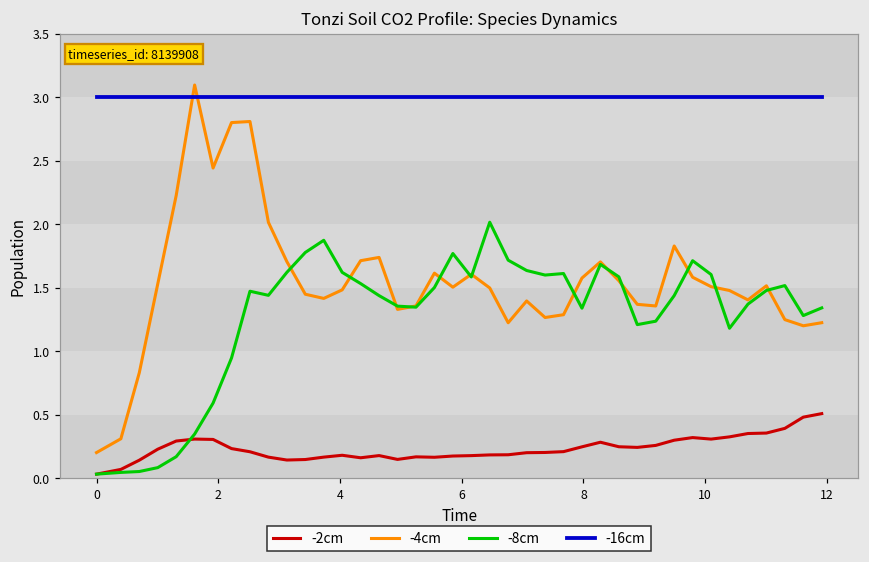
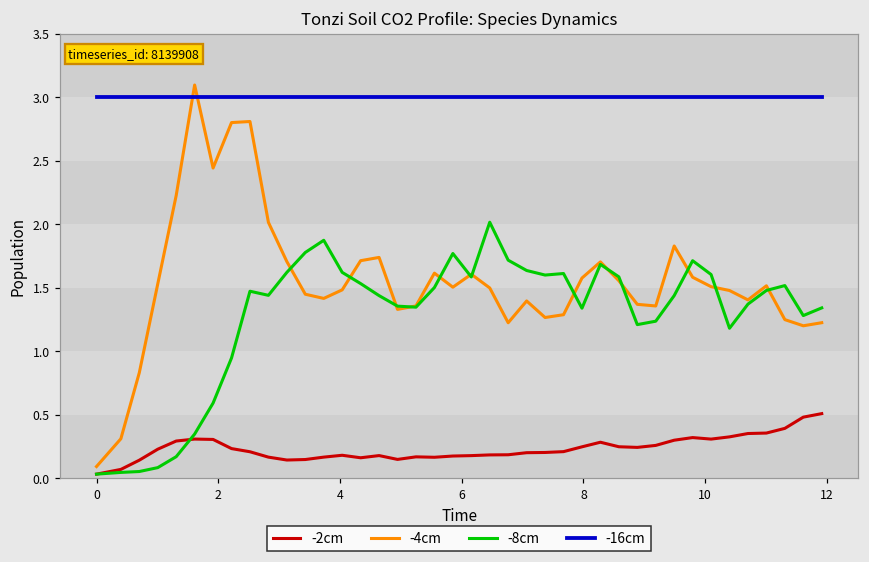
  {
    "-4cm": {
-     "0": 0.20
+     "0": 0.09
    },
    "-16cm": {
      "0": 3.00
    }
  }
